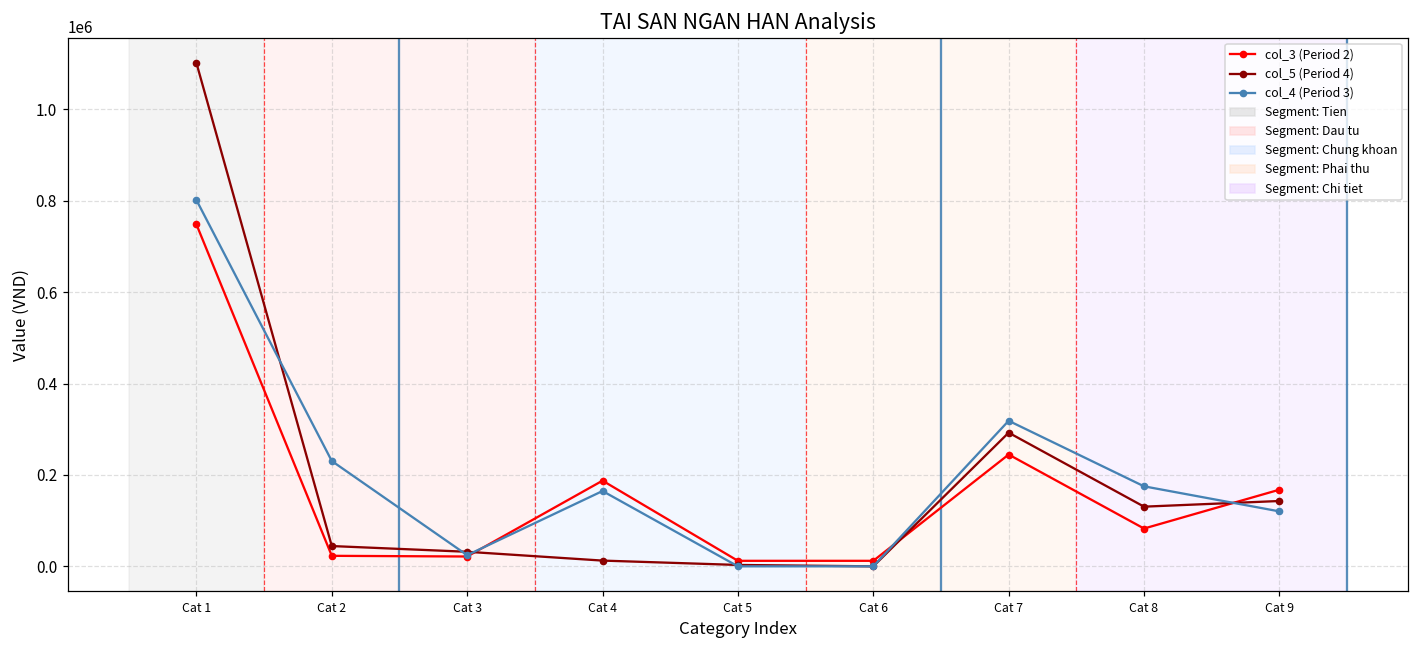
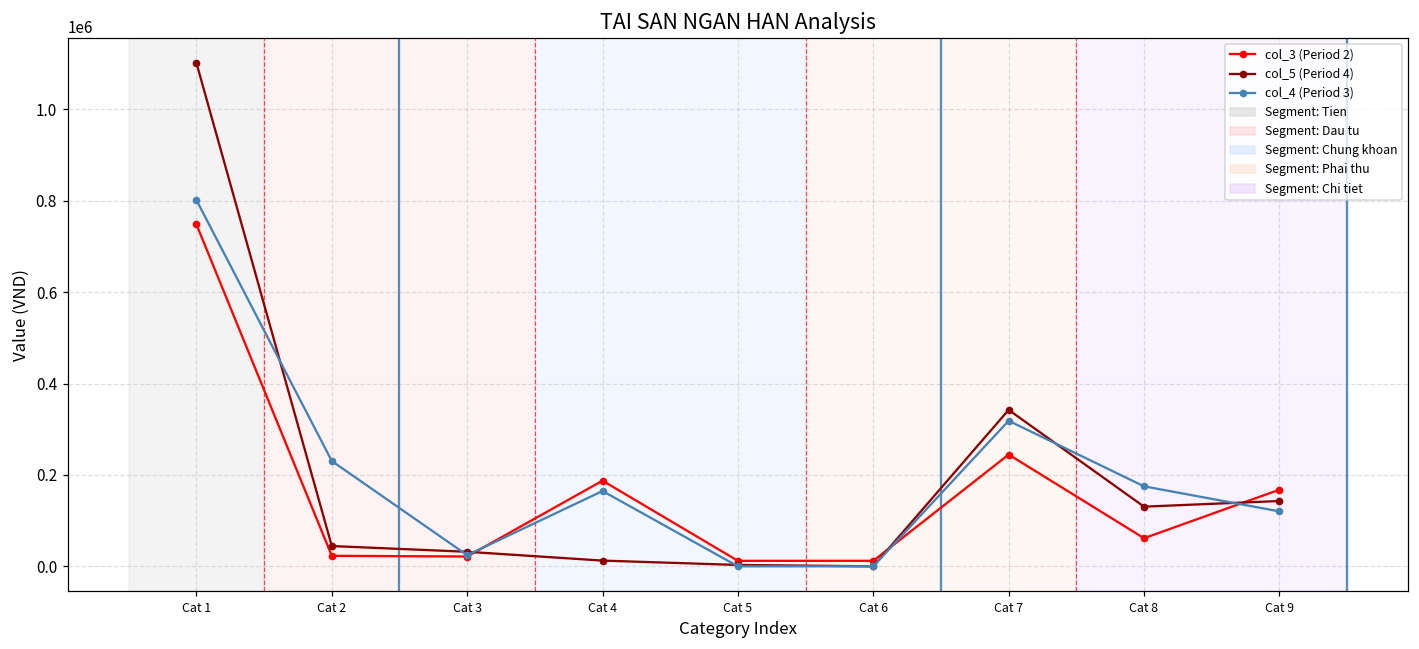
  {
    "col_3 (Period 2)": {
      "Cat 1": 750000,
      "Cat 2": 20000,
      "Cat 4": 190000,
      "Cat 5": 10000,
      "Cat 6": 10000,
      "Cat 7": 240000,
-     "Cat 8": 80000,
+     "Cat 8": 60000,
      "Cat 9": 170000
    },
    "col_5 (Period 4)": {
      "Cat 1": 1100000,
      "Cat 2": 40000,
      "Cat 3": 30000,
      "Cat 4": 10000,
-     "Cat 7": 290000,
+     "Cat 7": 340000,
      "Cat 8": 130000,
      "Cat 9": 140000
    },
    "col_4 (Period 3)": {
      "Cat 1": 800000,
      "Cat 2": 230000,
      "Cat 4": 160000,
      "Cat 7": 320000,
      "Cat 8": 180000,
      "Cat 9": 120000
    }
  }
